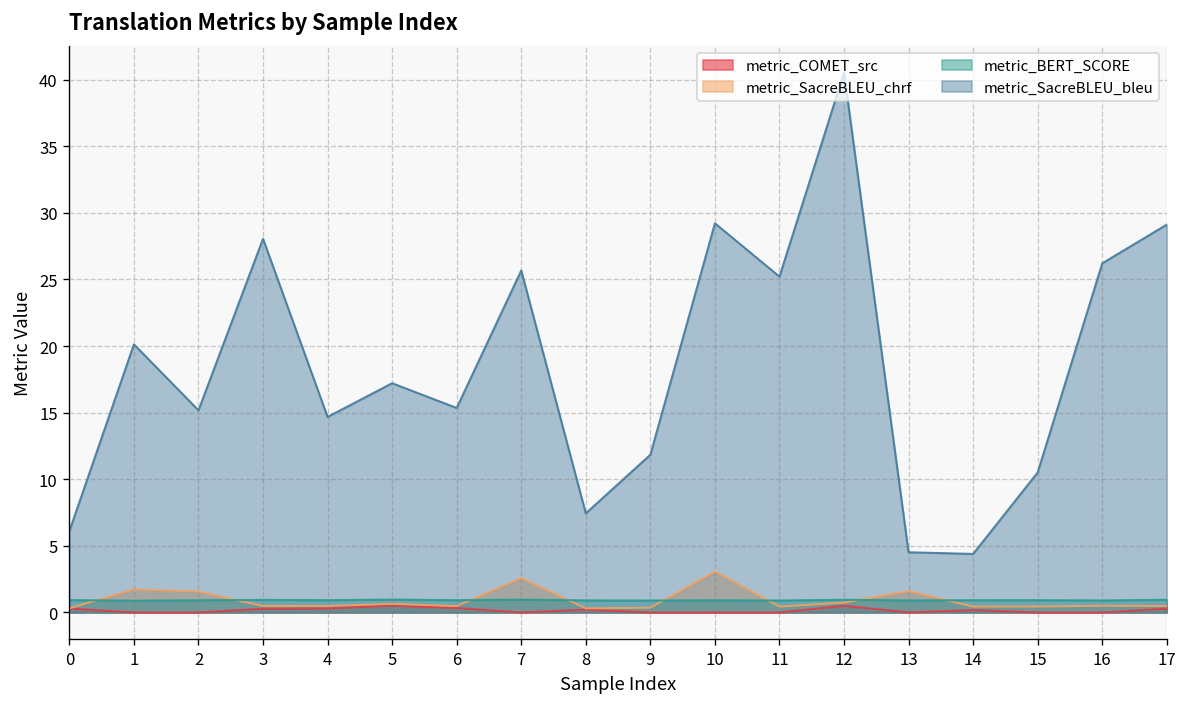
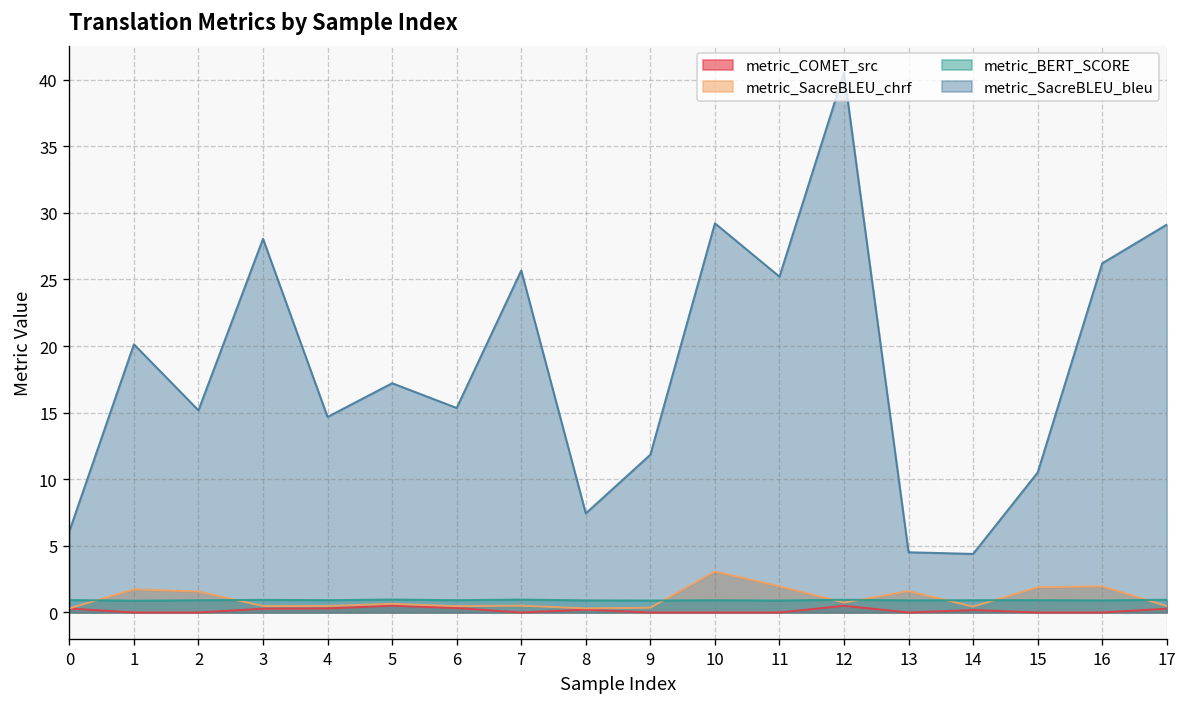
  {
    "metric_COMET_src": {
      "1": 0.0,
      "2": 0.0,
      "7": 0.0,
      "9": 0.0,
      "10": 0.0,
      "11": 0.0,
      "12": 0.5,
      "13": 0.0,
      "14": 0.2,
      "15": 0.0,
      "16": 0.0
    },
    "metric_SacreBLEU_chrf": {
      "1": 1.7,
      "2": 1.6,
-     "7": 2.6,
+     "7": 0.5,
      "9": 0.4,
      "10": 3.1,
-     "11": 0.4,
+     "11": 2.0,
      "13": 1.6,
      "14": 0.4,
-     "15": 0.4,
-     "16": 0.5
+     "15": 1.9,
+     "16": 2.0
    }
  }
